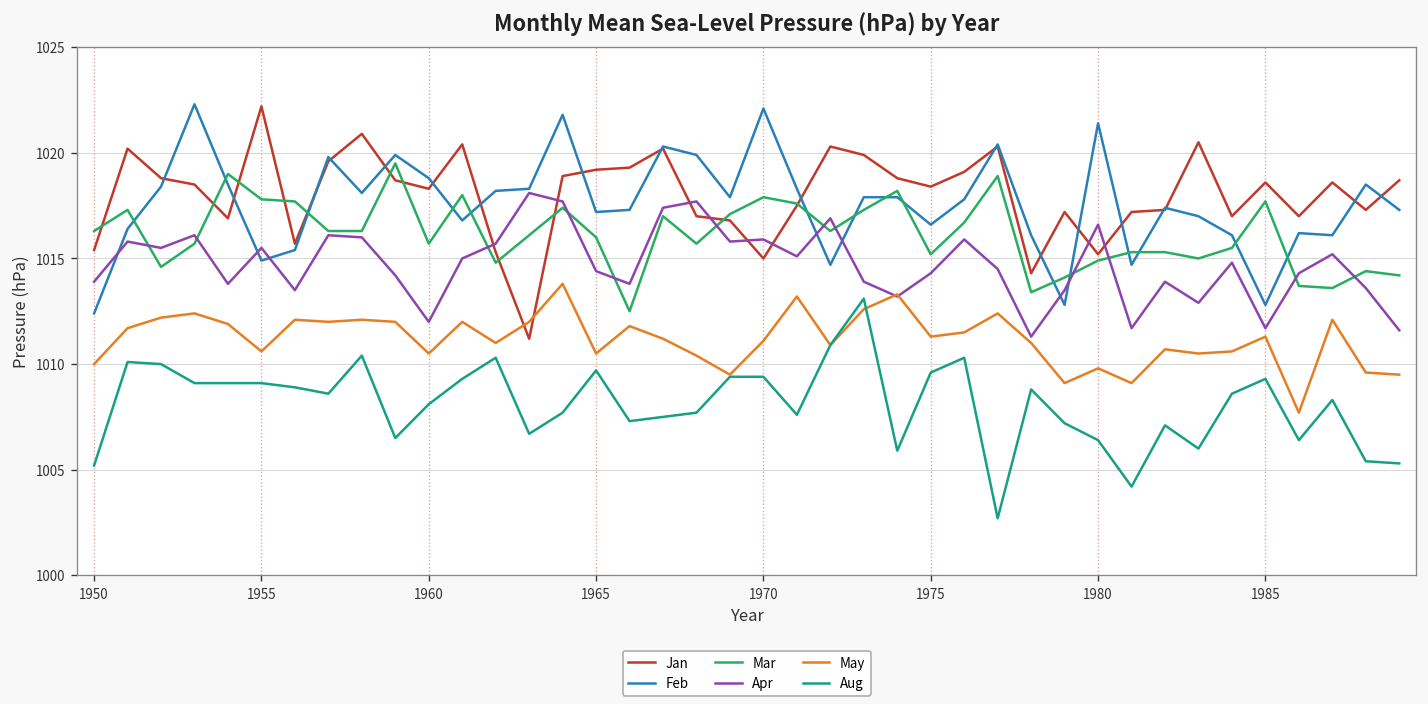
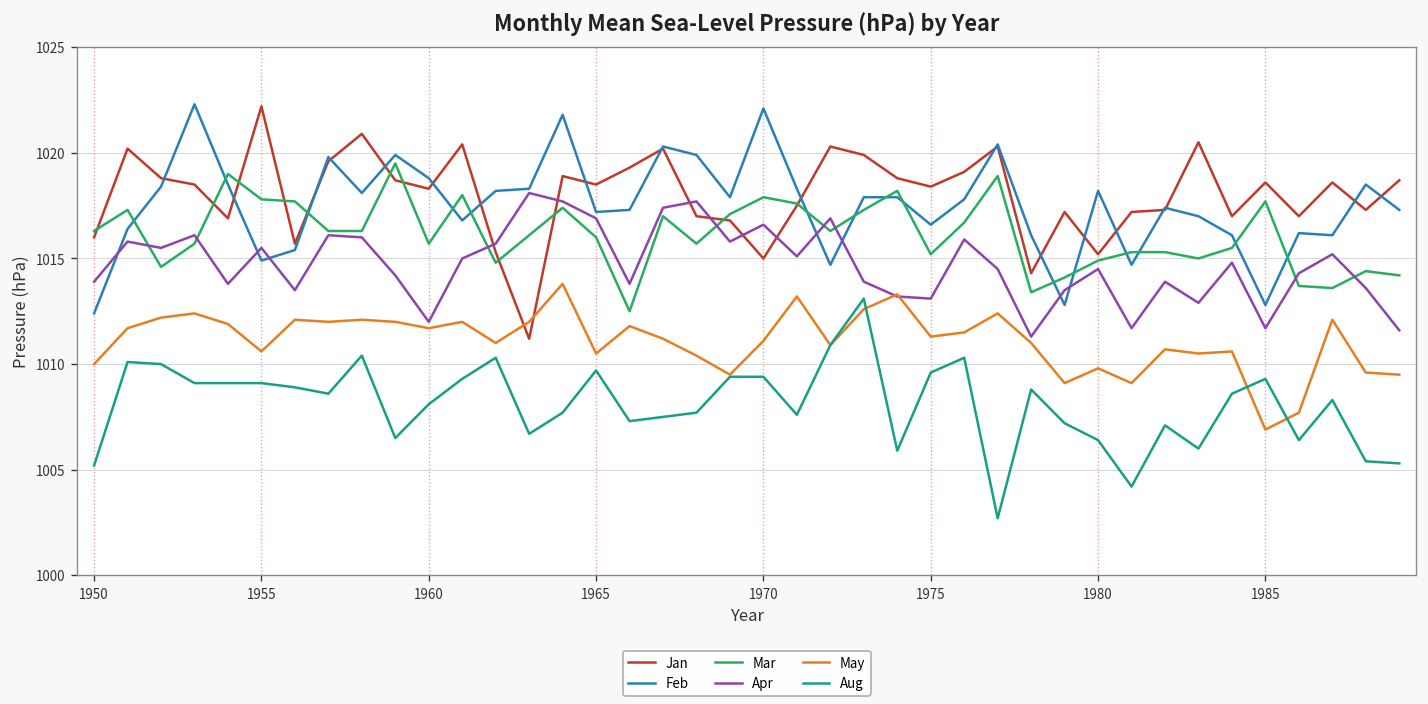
  {
    "Jan": {
-     "1950": 1015.4,
+     "1950": 1016.0,
      "1955": 1022.2,
      "1960": 1018.3,
-     "1965": 1019.2,
+     "1965": 1018.5,
      "1970": 1015.0,
      "1975": 1018.4,
      "1980": 1015.2,
      "1985": 1018.6
    },
    "Feb": {
      "1950": 1012.4,
      "1955": 1014.9,
      "1960": 1018.8,
      "1965": 1017.2,
      "1970": 1022.1,
      "1975": 1016.6,
-     "1980": 1021.4,
+     "1980": 1018.2,
      "1985": 1012.8
    },
    "Apr": {
      "1950": 1013.9,
      "1955": 1015.5,
      "1960": 1012.0,
-     "1965": 1014.4,
-     "1970": 1015.9,
-     "1975": 1014.3,
-     "1980": 1016.6,
+     "1965": 1016.9,
+     "1970": 1016.6,
+     "1975": 1013.1,
+     "1980": 1014.5,
      "1985": 1011.7
    },
    "May": {
      "1950": 1010.0,
      "1955": 1010.6,
-     "1960": 1010.5,
+     "1960": 1011.7,
      "1965": 1010.5,
      "1970": 1011.1,
      "1975": 1011.3,
      "1980": 1009.8,
-     "1985": 1011.3
+     "1985": 1006.9
    }
  }
